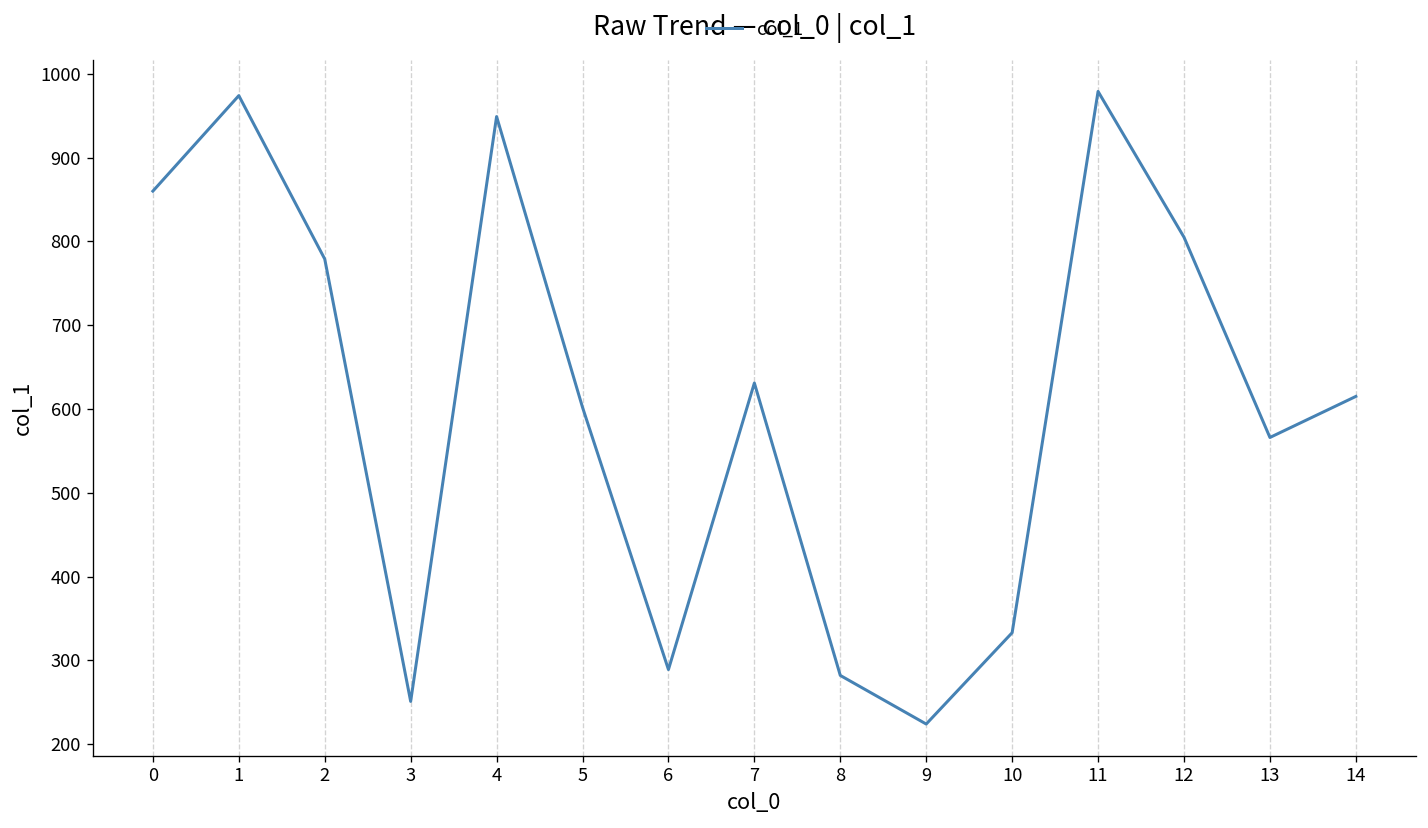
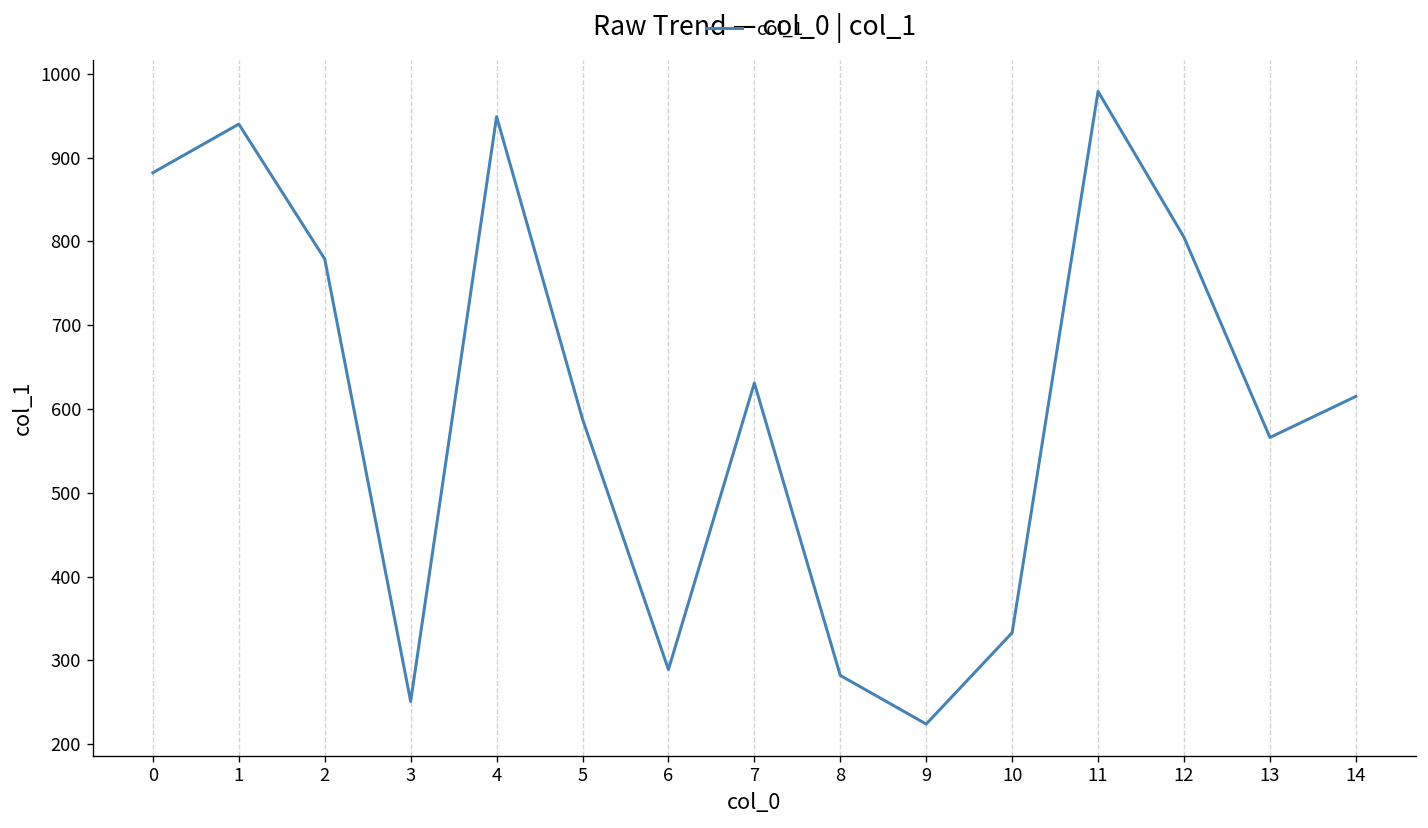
  {
-   "0": 860,
-   "1": 970,
+   "0": 880,
+   "1": 940,
    "2": 780,
    "3": 250,
    "4": 950,
-   "5": 600,
+   "5": 590,
    "6": 290,
    "7": 630,
    "8": 280,
    "9": 220,
    "10": 330,
    "11": 980,
    "12": 810,
    "13": 570,
    "14": 620
  }
